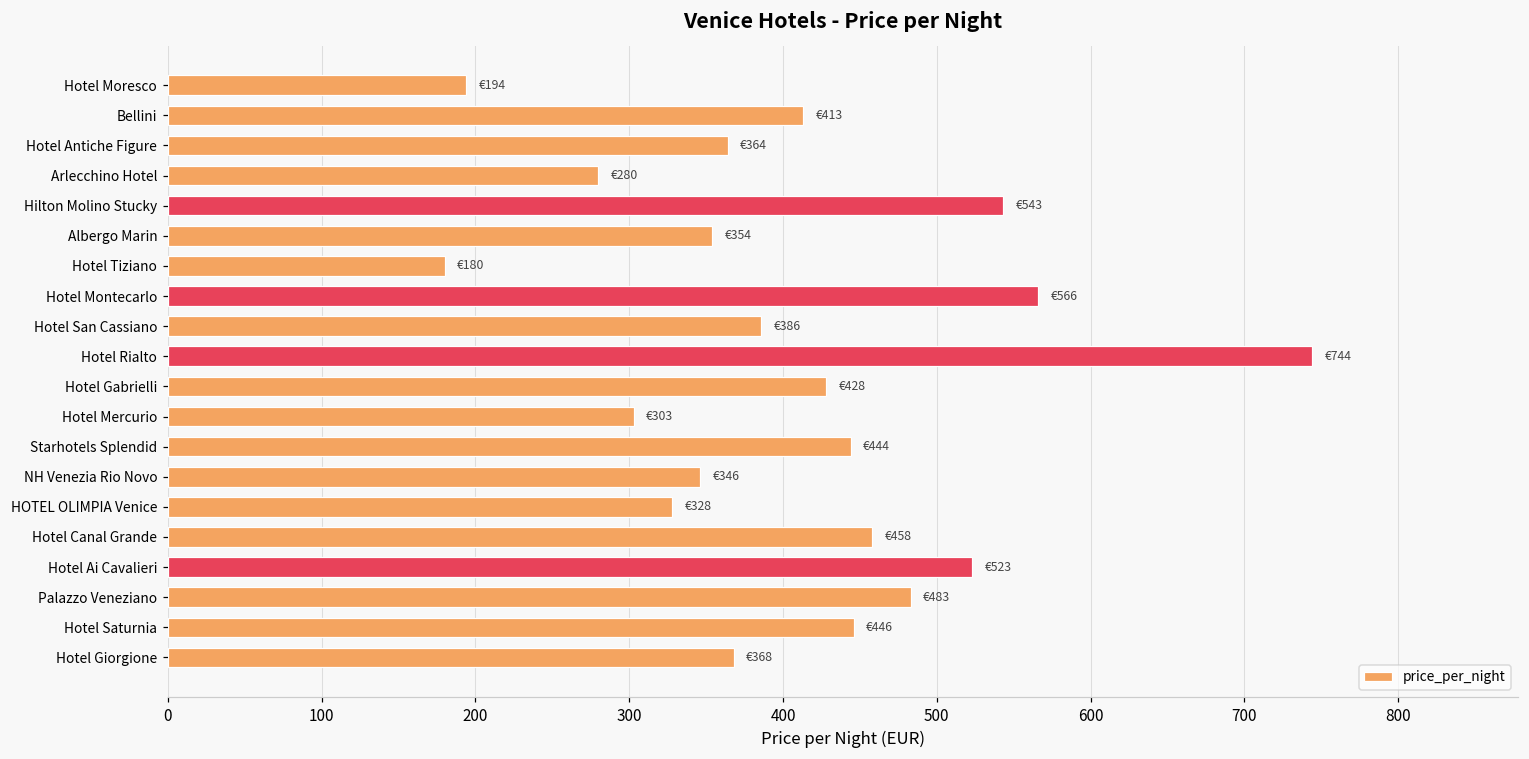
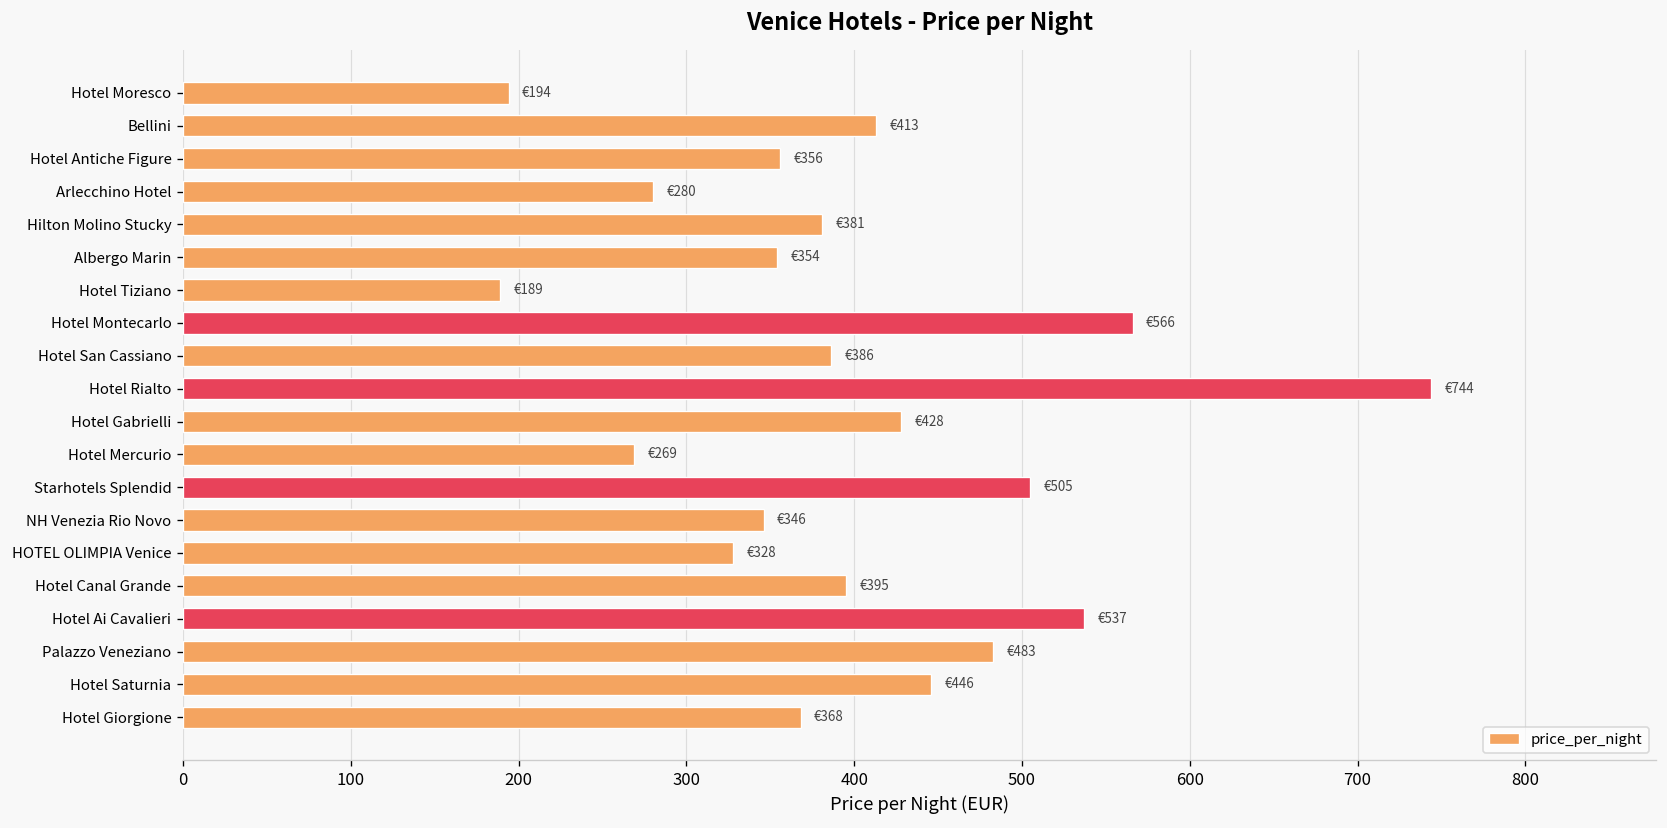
  {
    "Hotel Moresco": "€194",
    "Bellini": "€413",
-   "Hotel Antiche Figure": "€364",
+   "Hotel Antiche Figure": "€356",
    "Arlecchino Hotel": "€280",
-   "Hilton Molino Stucky": "€543",
+   "Hilton Molino Stucky": "€381",
    "Albergo Marin": "€354",
-   "Hotel Tiziano": "€180",
+   "Hotel Tiziano": "€189",
    "Hotel Montecarlo": "€566",
    "Hotel San Cassiano": "€386",
    "Hotel Rialto": "€744",
    "Hotel Gabrielli": "€428",
-   "Hotel Mercurio": "€303",
-   "Starhotels Splendid": "€444",
+   "Hotel Mercurio": "€269",
+   "Starhotels Splendid": "€505",
    "NH Venezia Rio Novo": "€346",
    "HOTEL OLIMPIA Venice": "€328",
-   "Hotel Canal Grande": "€458",
-   "Hotel Ai Cavalieri": "€523",
+   "Hotel Canal Grande": "€395",
+   "Hotel Ai Cavalieri": "€537",
    "Palazzo Veneziano": "€483",
    "Hotel Saturnia": "€446",
    "Hotel Giorgione": "€368"
  }
